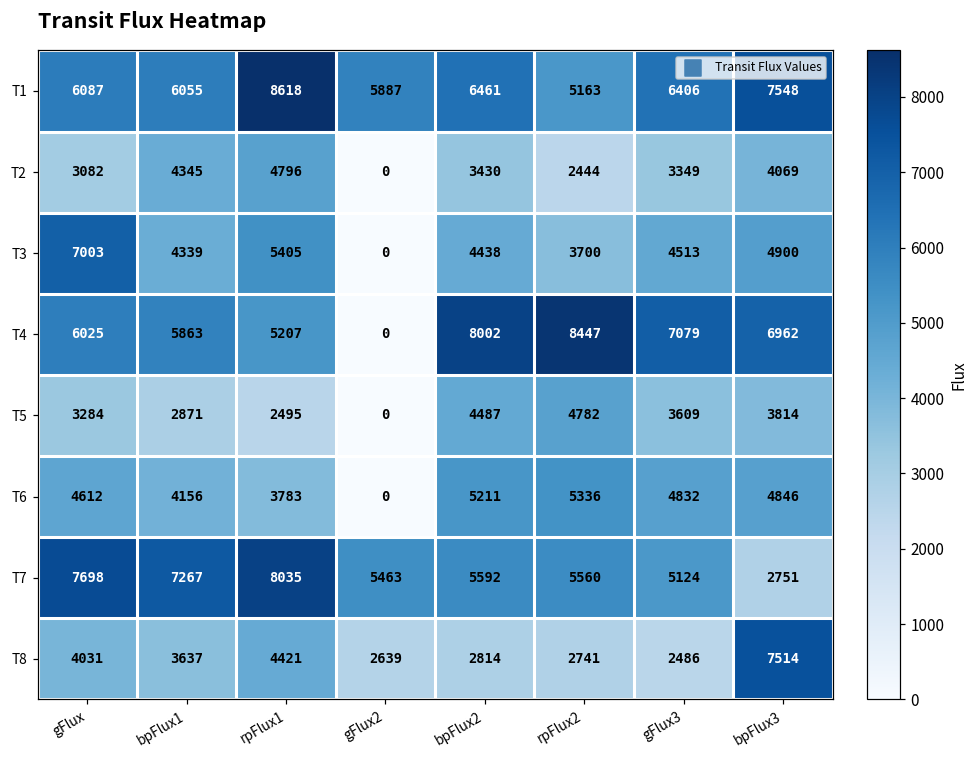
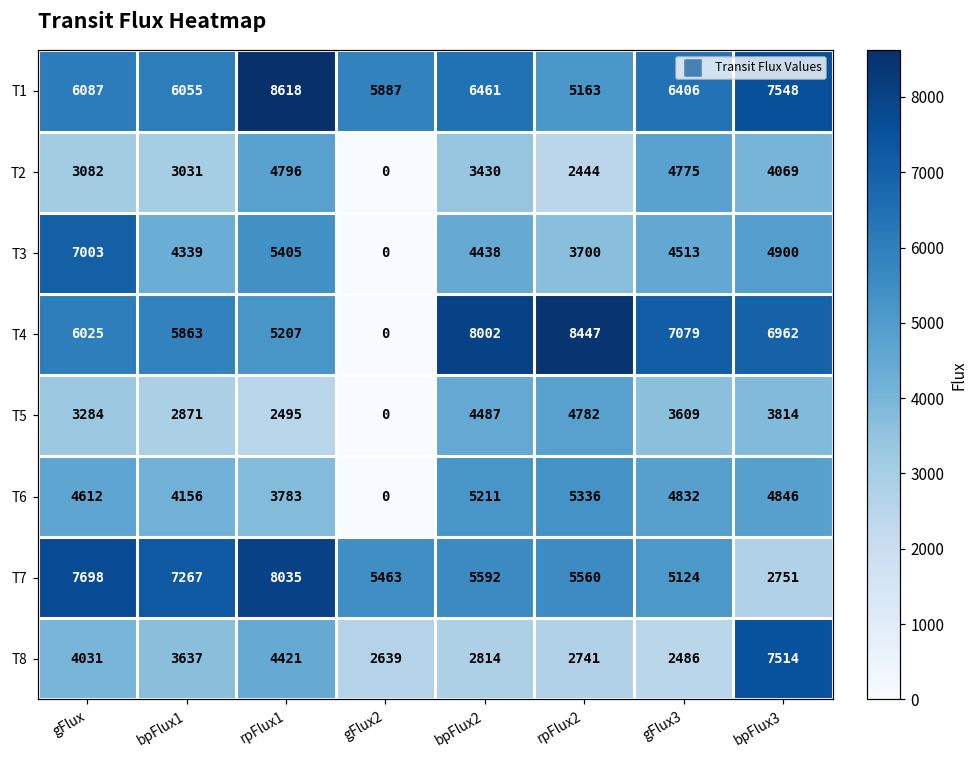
  {
    "T1": {
      "gFlux": 6087,
      "bpFlux1": 6055,
      "rpFlux1": 8618,
      "gFlux2": 5887,
      "bpFlux2": 6461,
      "rpFlux2": 5163,
      "gFlux3": 6406,
      "bpFlux3": 7548
    },
    "T2": {
      "gFlux": 3082,
-     "bpFlux1": 4345,
+     "bpFlux1": 3031,
      "rpFlux1": 4796,
      "gFlux2": 0,
      "bpFlux2": 3430,
      "rpFlux2": 2444,
-     "gFlux3": 3349,
+     "gFlux3": 4775,
      "bpFlux3": 4069
    },
    "T3": {
      "gFlux": 7003,
      "bpFlux1": 4339,
      "rpFlux1": 5405,
      "gFlux2": 0,
      "bpFlux2": 4438,
      "rpFlux2": 3700,
      "gFlux3": 4513,
      "bpFlux3": 4900
    },
    "T4": {
      "gFlux": 6025,
      "bpFlux1": 5863,
      "rpFlux1": 5207,
      "gFlux2": 0,
      "bpFlux2": 8002,
      "rpFlux2": 8447,
      "gFlux3": 7079,
      "bpFlux3": 6962
    },
    "T5": {
      "gFlux": 3284,
      "bpFlux1": 2871,
      "rpFlux1": 2495,
      "gFlux2": 0,
      "bpFlux2": 4487,
      "rpFlux2": 4782,
      "gFlux3": 3609,
      "bpFlux3": 3814
    },
    "T6": {
      "gFlux": 4612,
      "bpFlux1": 4156,
      "rpFlux1": 3783,
      "gFlux2": 0,
      "bpFlux2": 5211,
      "rpFlux2": 5336,
      "gFlux3": 4832,
      "bpFlux3": 4846
    },
    "T7": {
      "gFlux": 7698,
      "bpFlux1": 7267,
      "rpFlux1": 8035,
      "gFlux2": 5463,
      "bpFlux2": 5592,
      "rpFlux2": 5560,
      "gFlux3": 5124,
      "bpFlux3": 2751
    },
    "T8": {
      "gFlux": 4031,
      "bpFlux1": 3637,
      "rpFlux1": 4421,
      "gFlux2": 2639,
      "bpFlux2": 2814,
      "rpFlux2": 2741,
      "gFlux3": 2486,
      "bpFlux3": 7514
    }
  }
